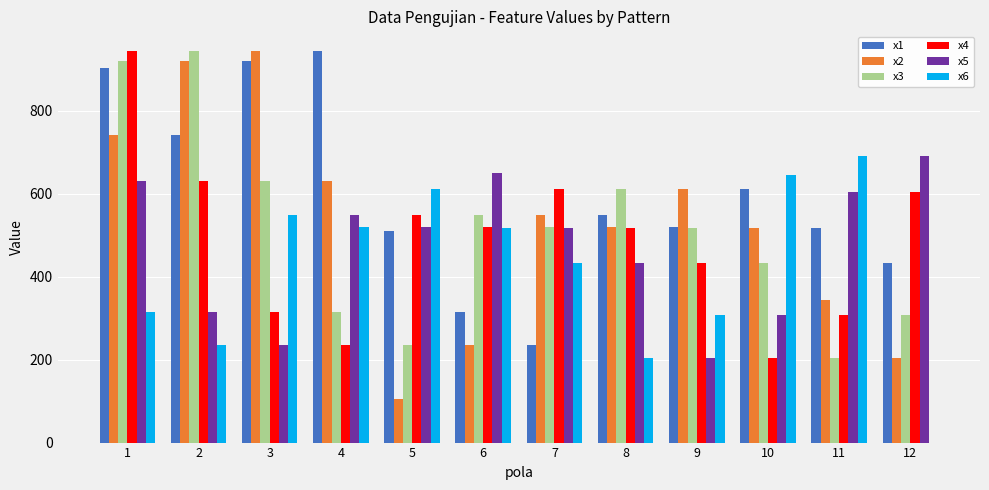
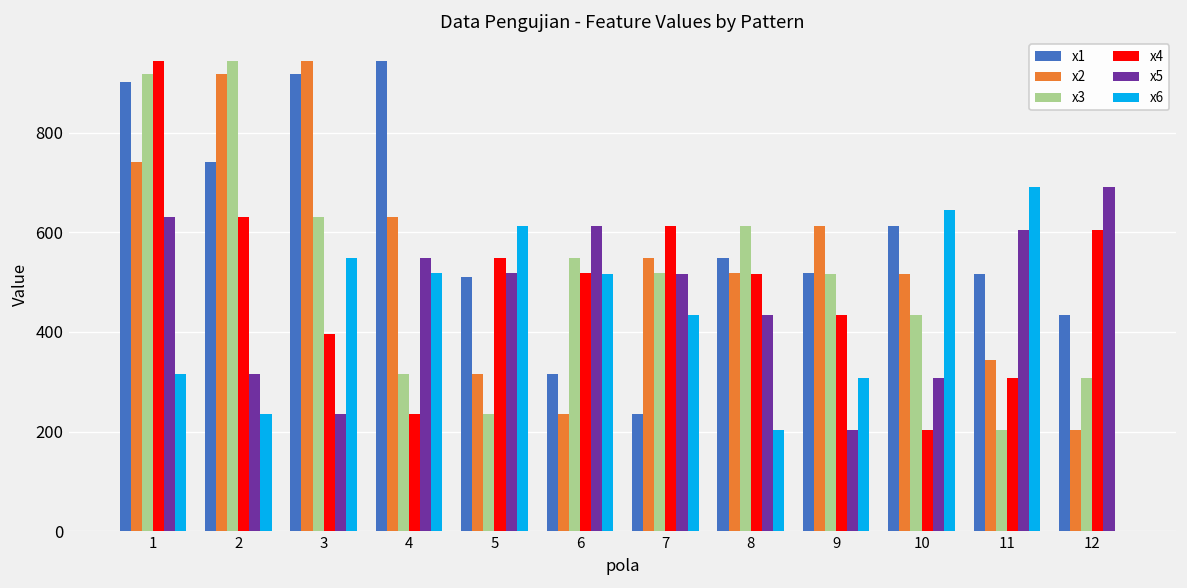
  {
    "x1": {
      "1": 900,
      "2": 740,
      "3": 920,
      "4": 940,
      "5": 510,
      "6": 320,
      "7": 240,
      "8": 550,
      "9": 520,
      "10": 610,
      "11": 520,
      "12": 430
    },
    "x2": {
      "1": 740,
      "2": 920,
      "3": 940,
      "4": 630,
-     "5": 100,
+     "5": 320,
      "6": 240,
      "7": 550,
      "8": 520,
      "9": 610,
      "10": 520,
      "11": 340,
      "12": 200
    },
    "x3": {
      "1": 920,
      "2": 940,
      "3": 630,
      "4": 320,
      "5": 240,
      "6": 550,
      "7": 520,
      "8": 610,
      "9": 520,
      "10": 430,
      "11": 200,
      "12": 310
    },
    "x4": {
      "1": 940,
      "2": 630,
-     "3": 320,
+     "3": 400,
      "4": 240,
      "5": 550,
      "6": 520,
      "7": 610,
      "8": 520,
      "9": 430,
      "10": 200,
      "11": 310,
      "12": 610
    },
    "x5": {
      "1": 630,
      "2": 320,
      "3": 240,
      "4": 550,
      "5": 520,
-     "6": 650,
+     "6": 610,
      "7": 520,
      "8": 430,
      "9": 200,
      "10": 310,
      "11": 610,
      "12": 690
    },
    "x6": {
      "1": 320,
      "2": 240,
      "3": 550,
      "4": 520,
      "5": 610,
      "6": 520,
      "7": 430,
      "8": 200,
      "9": 310,
      "10": 650,
      "11": 690,
      "12": 0
    }
  }
